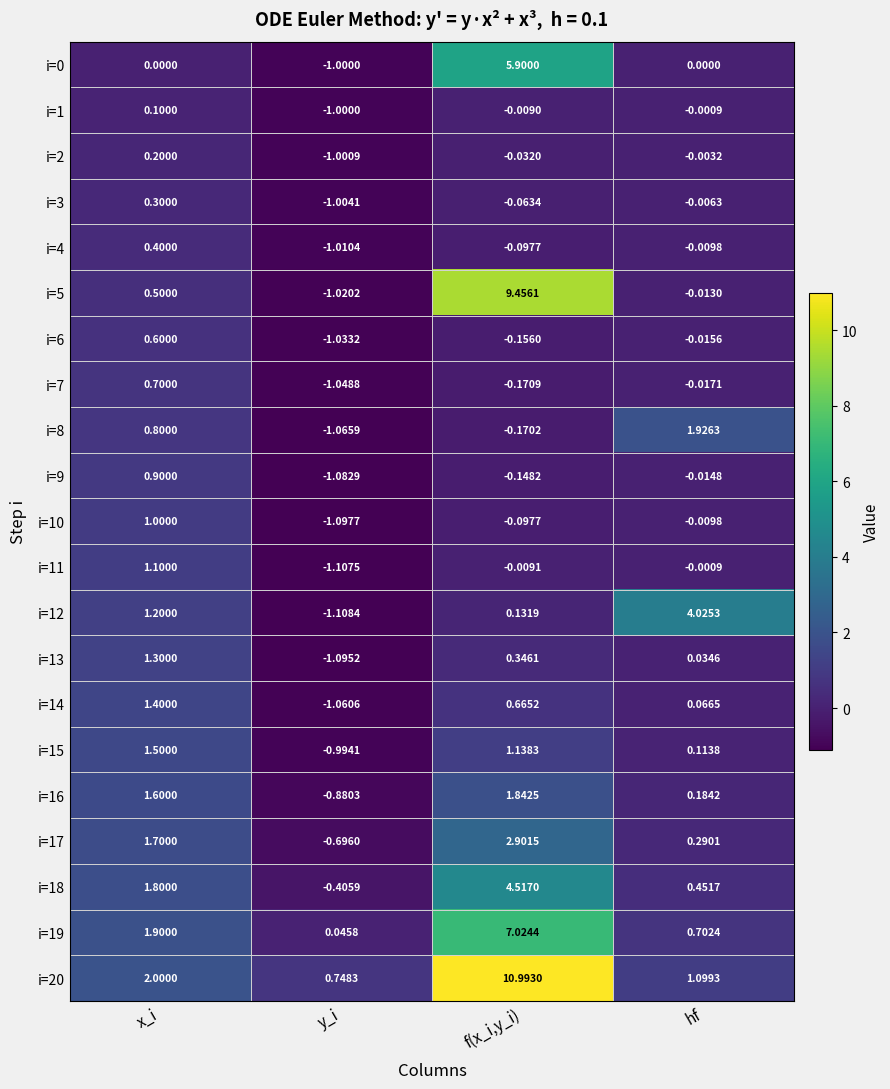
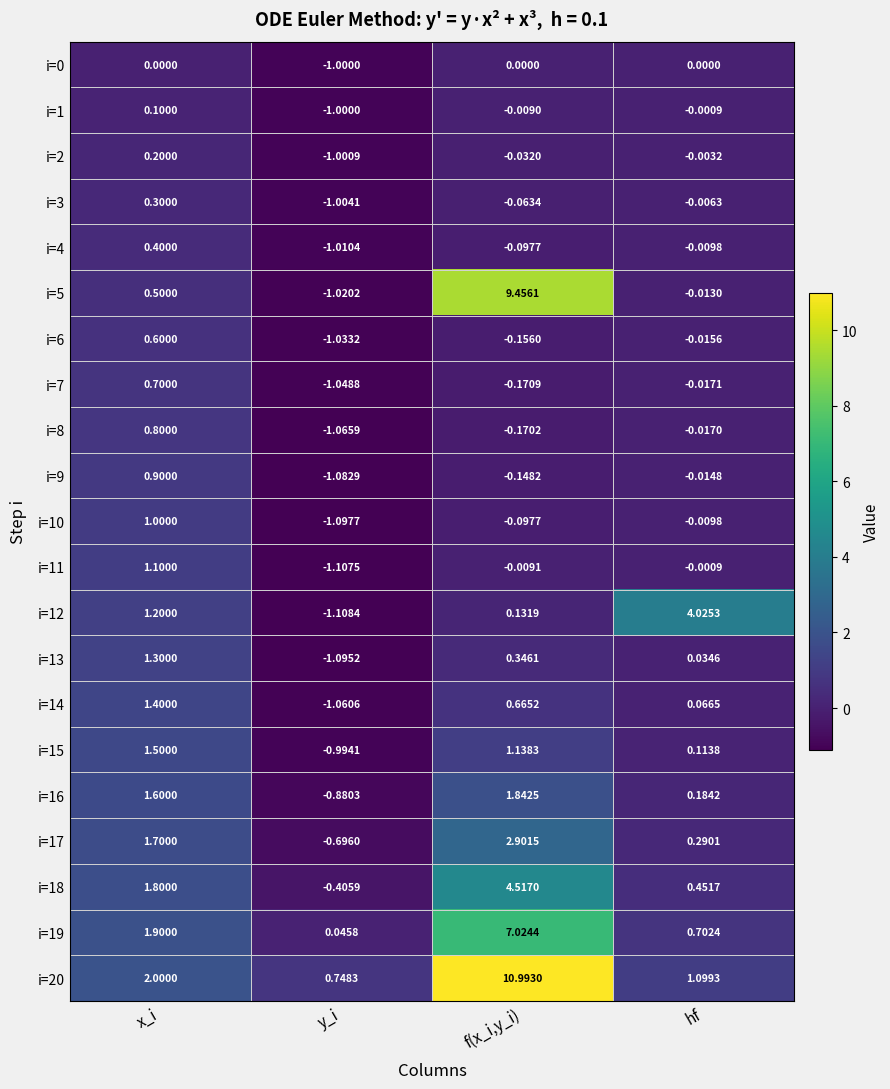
  {
    "i=0": {
      "x_i": 0.0000,
      "y_i": -1.0000,
-     "f(x_i,y_i)": 5.9000,
+     "f(x_i,y_i)": 0.0000,
      "hf": 0.0000
    },
    "i=1": {
      "x_i": 0.1000,
      "y_i": -1.0000,
      "f(x_i,y_i)": -0.0090,
      "hf": -0.0009
    },
    "i=2": {
      "x_i": 0.2000,
      "y_i": -1.0009,
      "f(x_i,y_i)": -0.0320,
      "hf": -0.0032
    },
    "i=3": {
      "x_i": 0.3000,
      "y_i": -1.0041,
      "f(x_i,y_i)": -0.0634,
      "hf": -0.0063
    },
    "i=4": {
      "x_i": 0.4000,
      "y_i": -1.0104,
      "f(x_i,y_i)": -0.0977,
      "hf": -0.0098
    },
    "i=5": {
      "x_i": 0.5000,
      "y_i": -1.0202,
      "f(x_i,y_i)": 9.4561,
      "hf": -0.0130
    },
    "i=6": {
      "x_i": 0.6000,
      "y_i": -1.0332,
      "f(x_i,y_i)": -0.1560,
      "hf": -0.0156
    },
    "i=7": {
      "x_i": 0.7000,
      "y_i": -1.0488,
      "f(x_i,y_i)": -0.1709,
      "hf": -0.0171
    },
    "i=8": {
      "x_i": 0.8000,
      "y_i": -1.0659,
      "f(x_i,y_i)": -0.1702,
-     "hf": 1.9263
+     "hf": -0.0170
    },
    "i=9": {
      "x_i": 0.9000,
      "y_i": -1.0829,
      "f(x_i,y_i)": -0.1482,
      "hf": -0.0148
    },
    "i=10": {
      "x_i": 1.0000,
      "y_i": -1.0977,
      "f(x_i,y_i)": -0.0977,
      "hf": -0.0098
    },
    "i=11": {
      "x_i": 1.1000,
      "y_i": -1.1075,
      "f(x_i,y_i)": -0.0091,
      "hf": -0.0009
    },
    "i=12": {
      "x_i": 1.2000,
      "y_i": -1.1084,
      "f(x_i,y_i)": 0.1319,
      "hf": 4.0253
    },
    "i=13": {
      "x_i": 1.3000,
      "y_i": -1.0952,
      "f(x_i,y_i)": 0.3461,
      "hf": 0.0346
    },
    "i=14": {
      "x_i": 1.4000,
      "y_i": -1.0606,
      "f(x_i,y_i)": 0.6652,
      "hf": 0.0665
    },
    "i=15": {
      "x_i": 1.5000,
      "y_i": -0.9941,
      "f(x_i,y_i)": 1.1383,
      "hf": 0.1138
    },
    "i=16": {
      "x_i": 1.6000,
      "y_i": -0.8803,
      "f(x_i,y_i)": 1.8425,
      "hf": 0.1842
    },
    "i=17": {
      "x_i": 1.7000,
      "y_i": -0.6960,
      "f(x_i,y_i)": 2.9015,
      "hf": 0.2901
    },
    "i=18": {
      "x_i": 1.8000,
      "y_i": -0.4059,
      "f(x_i,y_i)": 4.5170,
      "hf": 0.4517
    },
    "i=19": {
      "x_i": 1.9000,
      "y_i": 0.0458,
      "f(x_i,y_i)": 7.0244,
      "hf": 0.7024
    },
    "i=20": {
      "x_i": 2.0000,
      "y_i": 0.7483,
      "f(x_i,y_i)": 10.9930,
      "hf": 1.0993
    }
  }
